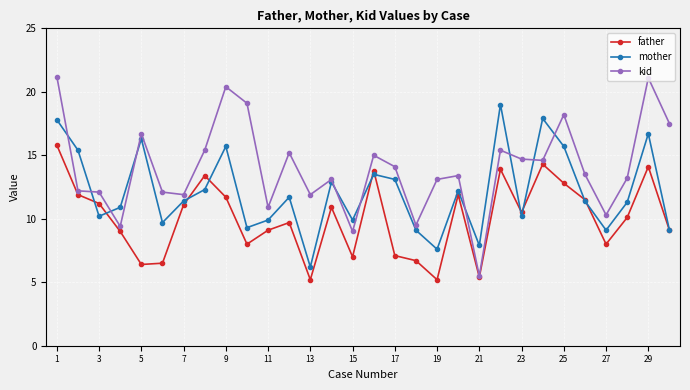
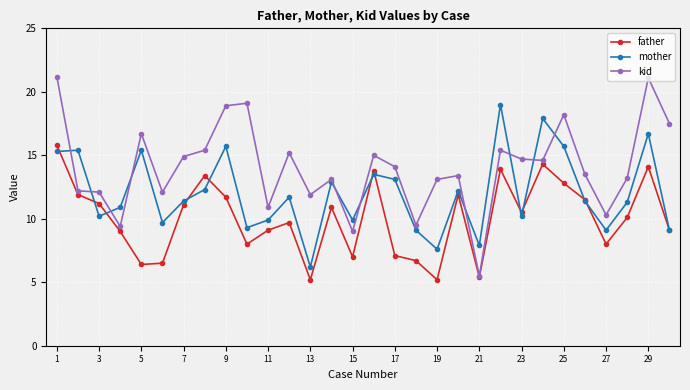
  {
    "father": {
      "1": 15.8,
      "3": 11.2,
      "5": 6.4,
      "7": 11.1,
      "9": 11.7,
      "11": 9.1,
      "13": 5.2,
      "15": 7.0,
      "17": 7.1,
      "19": 5.2,
      "23": 10.5,
      "25": 12.8,
      "27": 8.0,
      "29": 14.1
    },
    "mother": {
-     "1": 17.8,
+     "1": 15.3,
      "3": 10.2,
-     "5": 16.3,
+     "5": 15.4,
      "7": 11.4,
      "9": 15.7,
      "11": 9.9,
      "13": 6.2,
      "15": 9.9,
      "17": 13.1,
      "19": 7.6,
      "21": 7.9,
      "23": 10.2,
      "25": 15.7,
      "27": 9.1,
      "29": 16.7
    },
    "kid": {
      "1": 21.2,
      "3": 12.1,
      "5": 16.7,
-     "7": 11.9,
-     "9": 20.4,
+     "7": 14.9,
+     "9": 18.9,
      "11": 10.9,
      "13": 11.9,
      "15": 9.0,
      "17": 14.1,
      "19": 13.1,
      "23": 14.7,
      "25": 18.2,
      "27": 10.3
    }
  }
